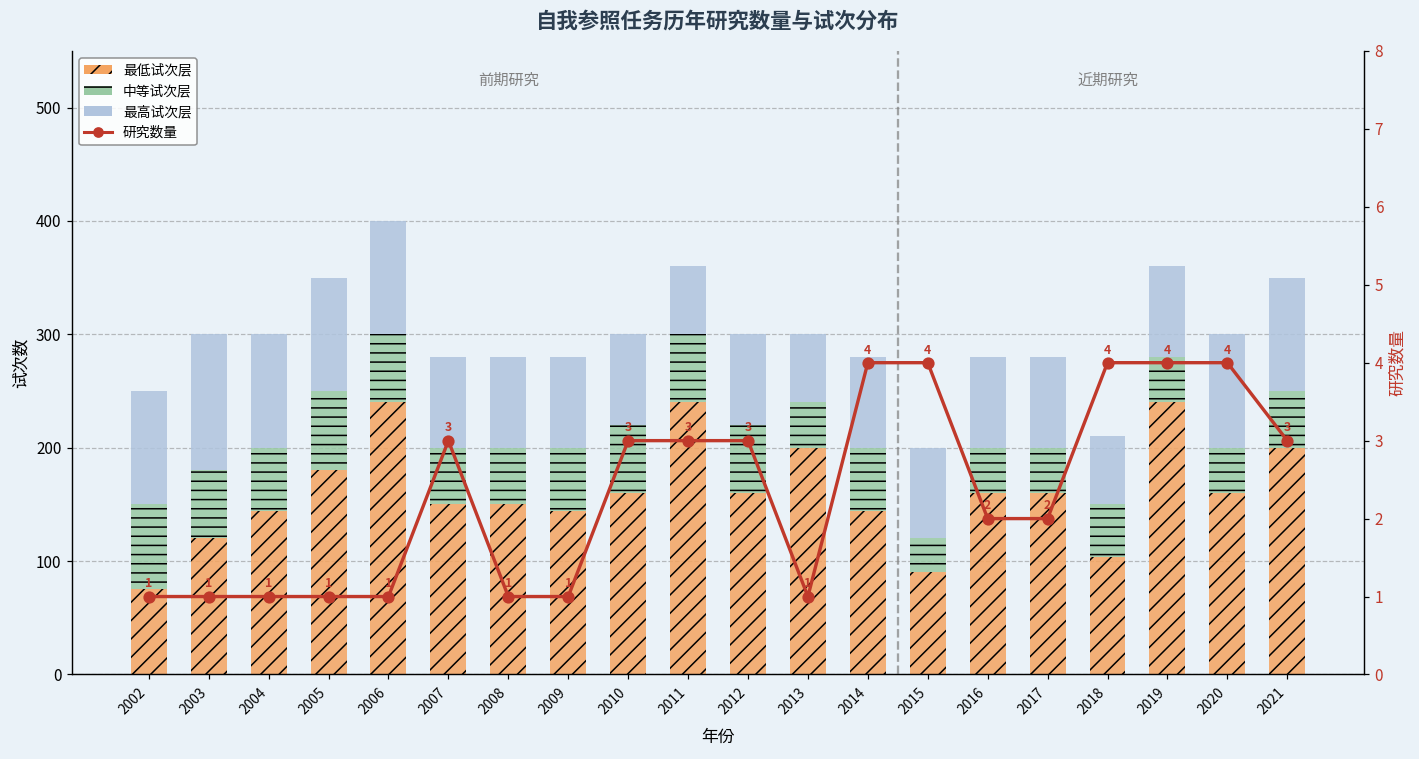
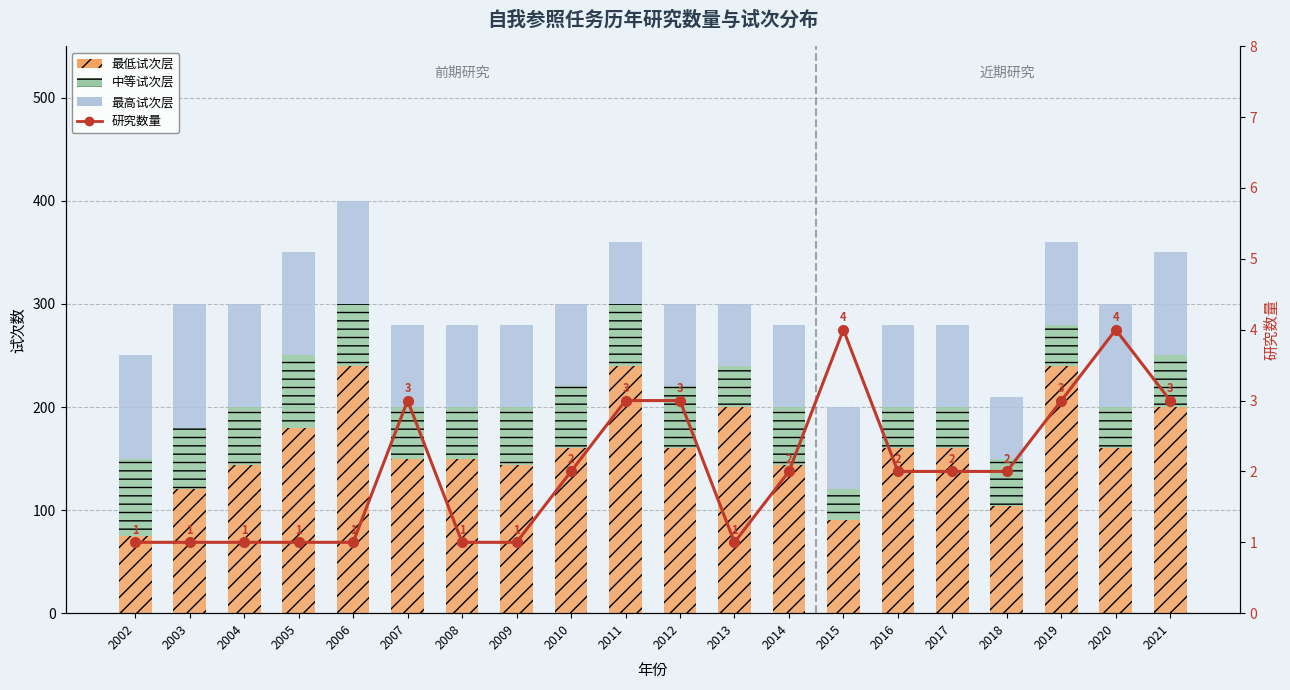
  {
    "研究数量": {
      "2002": 1,
      "2003": 1,
      "2004": 1,
      "2005": 1,
      "2006": 1,
      "2007": 3,
      "2008": 1,
      "2009": 1,
-     "2010": 3,
+     "2010": 2,
      "2011": 3,
      "2012": 3,
      "2013": 1,
-     "2014": 4,
+     "2014": 2,
      "2015": 4,
      "2016": 2,
      "2017": 2,
-     "2018": 4,
-     "2019": 4,
+     "2018": 2,
+     "2019": 3,
      "2020": 4,
      "2021": 3
    }
  }
